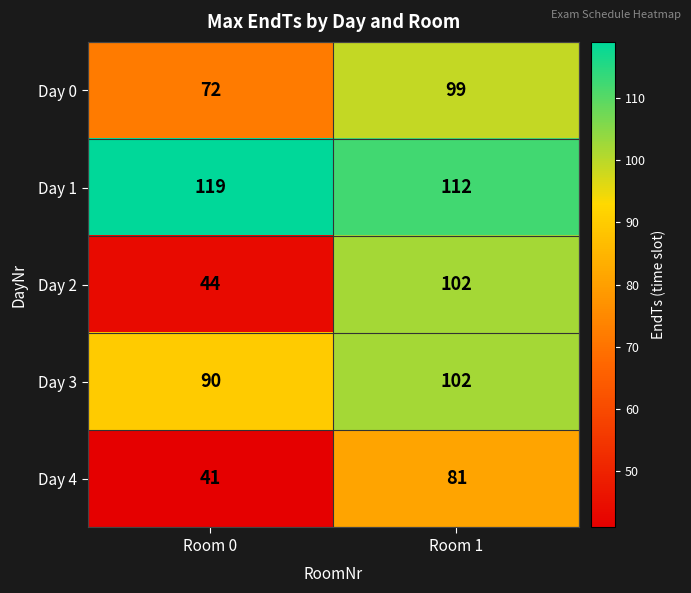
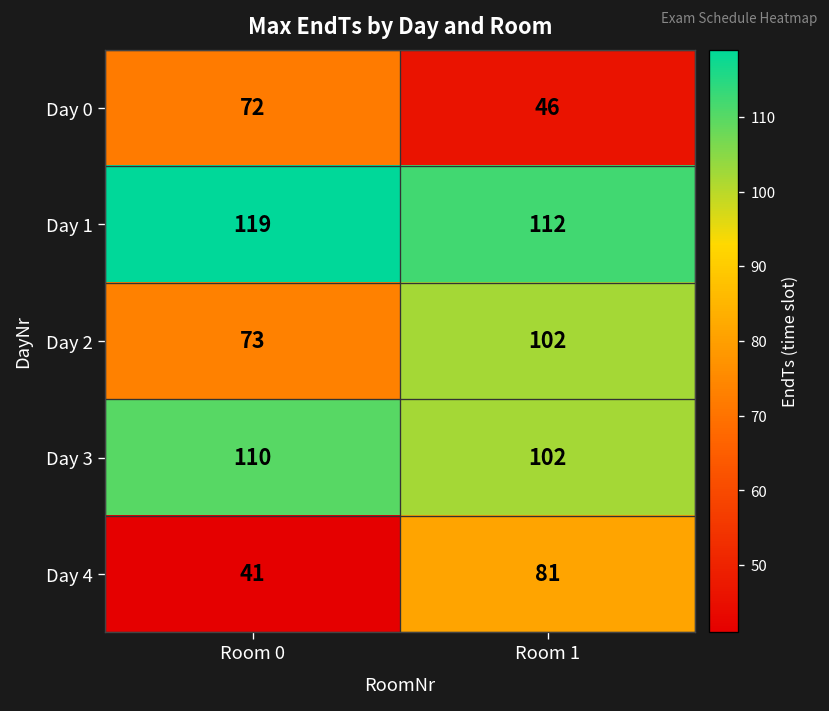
  {
    "Day 0": {
      "Room 0": 72,
-     "Room 1": 99
+     "Room 1": 46
    },
    "Day 1": {
      "Room 0": 119,
      "Room 1": 112
    },
    "Day 2": {
-     "Room 0": 44,
+     "Room 0": 73,
      "Room 1": 102
    },
    "Day 3": {
-     "Room 0": 90,
+     "Room 0": 110,
      "Room 1": 102
    },
    "Day 4": {
      "Room 0": 41,
      "Room 1": 81
    }
  }
